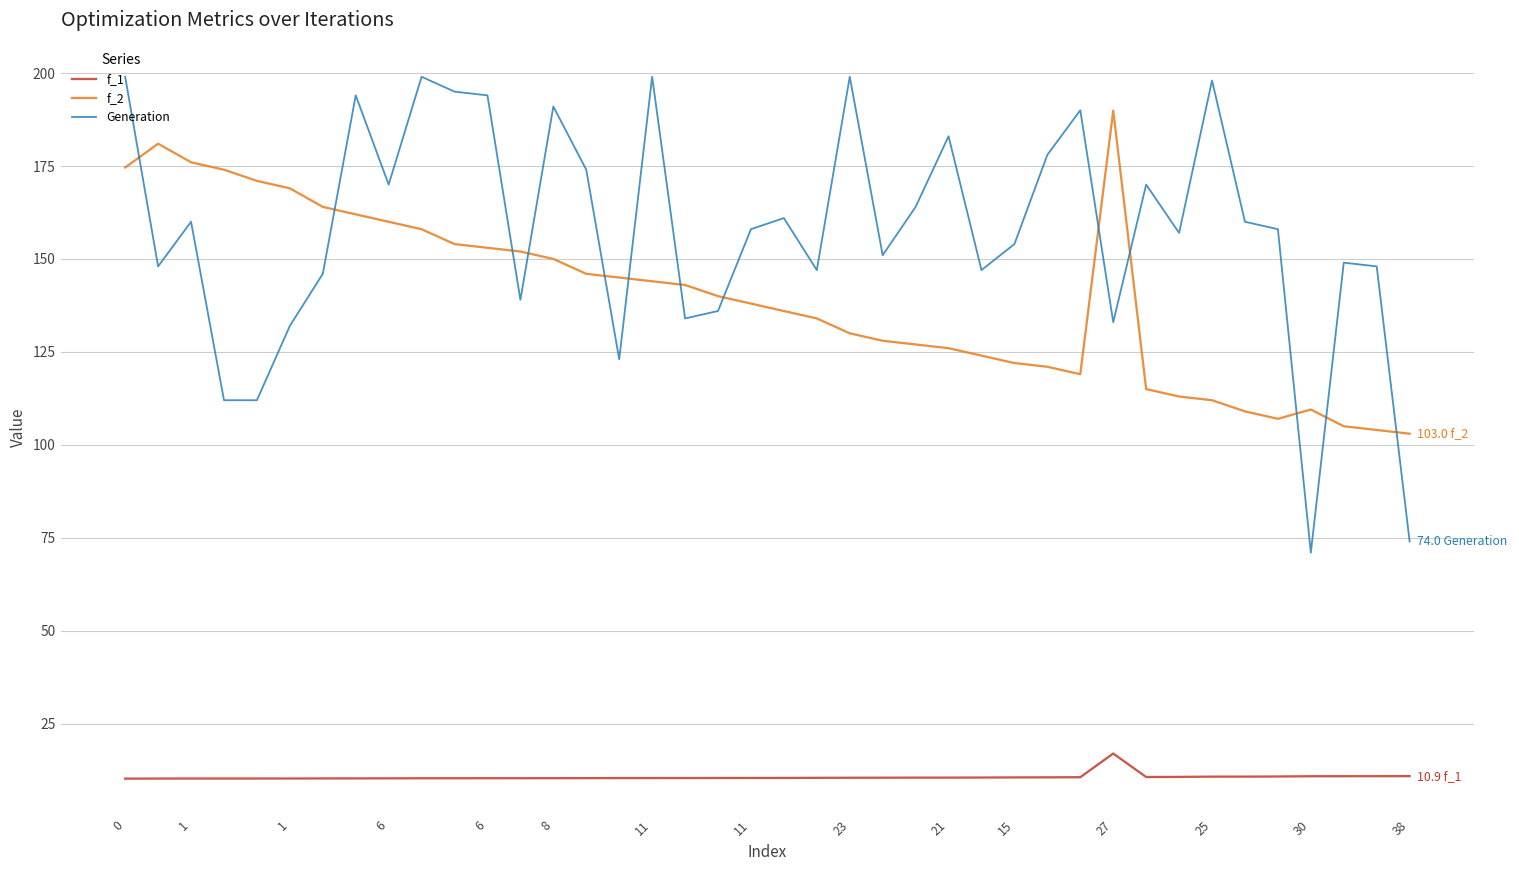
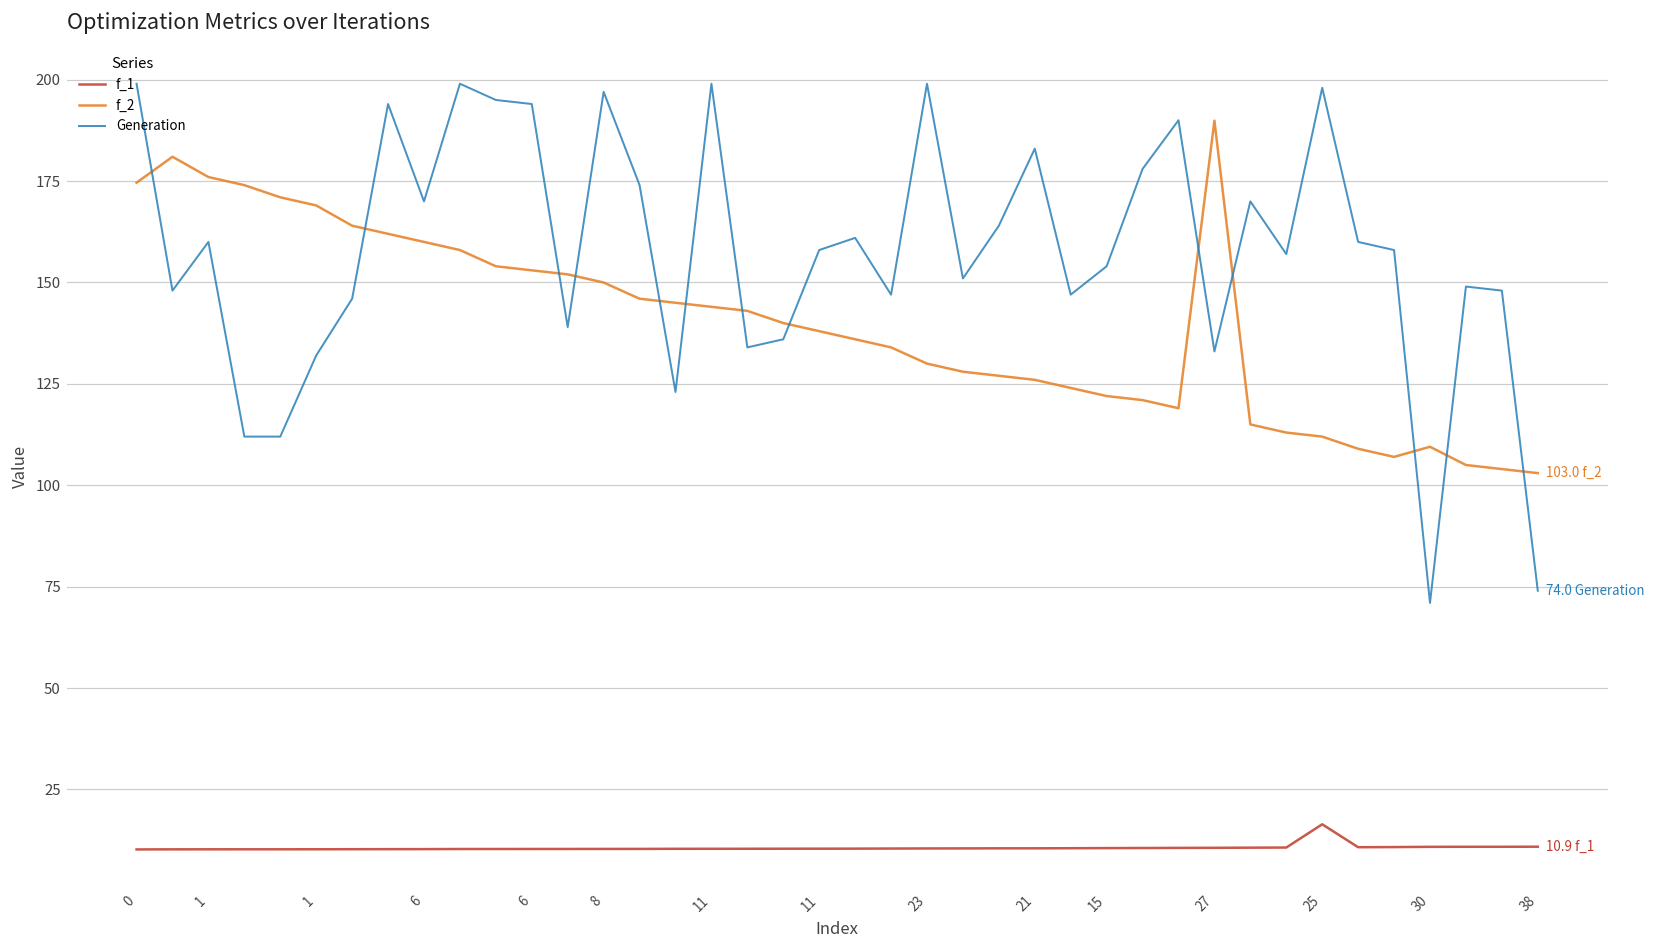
  {
    "f_1": {
      "0": 10,
      "8": 10,
-     "27": 17,
-     "25": 11,
+     "27": 11,
+     "25": 16,
      "30": 11
    },
    "f_2": {
      "0": 175,
      "8": 150,
      "27": 190,
      "25": 112,
      "30": 110
    },
    "Generation": {
      "0": 199,
-     "8": 191,
+     "8": 197,
      "27": 133,
      "25": 198,
      "30": 71
    }
  }
